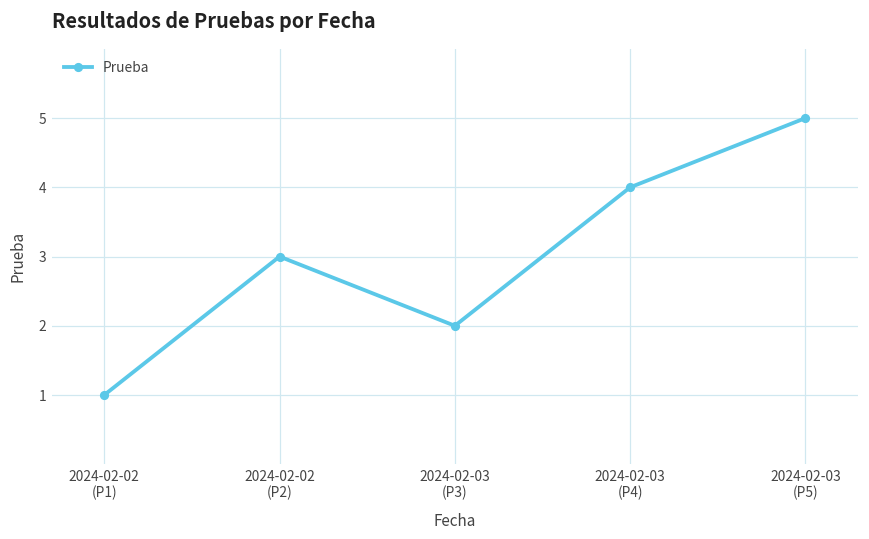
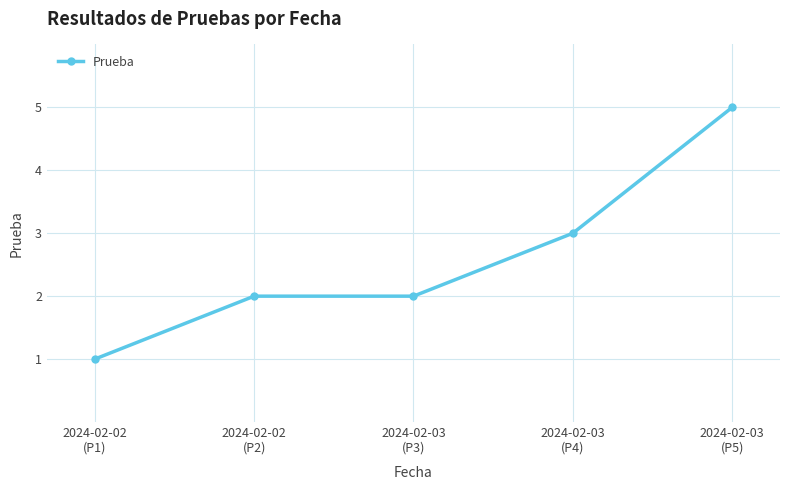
  {
    "2024-02-02 (P1)": 1,
-   "2024-02-02 (P2)": 3,
+   "2024-02-02 (P2)": 2,
    "2024-02-03 (P3)": 2,
-   "2024-02-03 (P4)": 4,
+   "2024-02-03 (P4)": 3,
    "2024-02-03 (P5)": 5
  }
